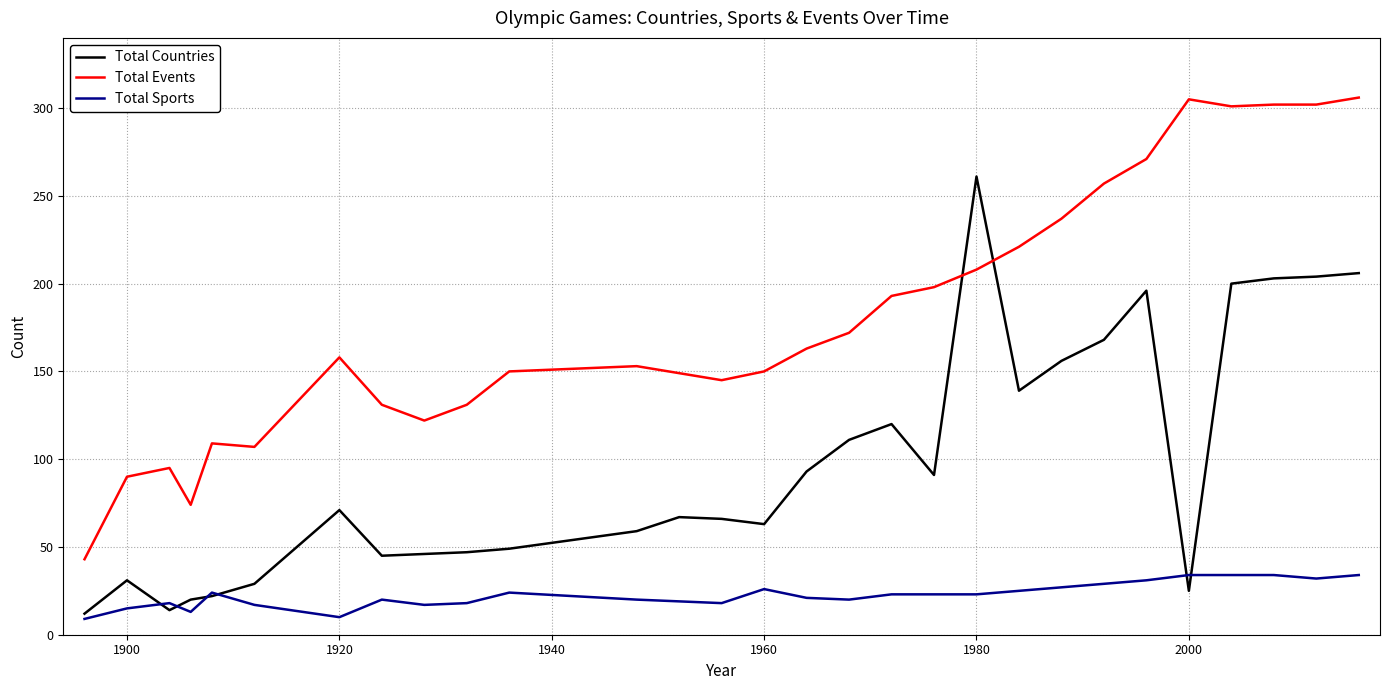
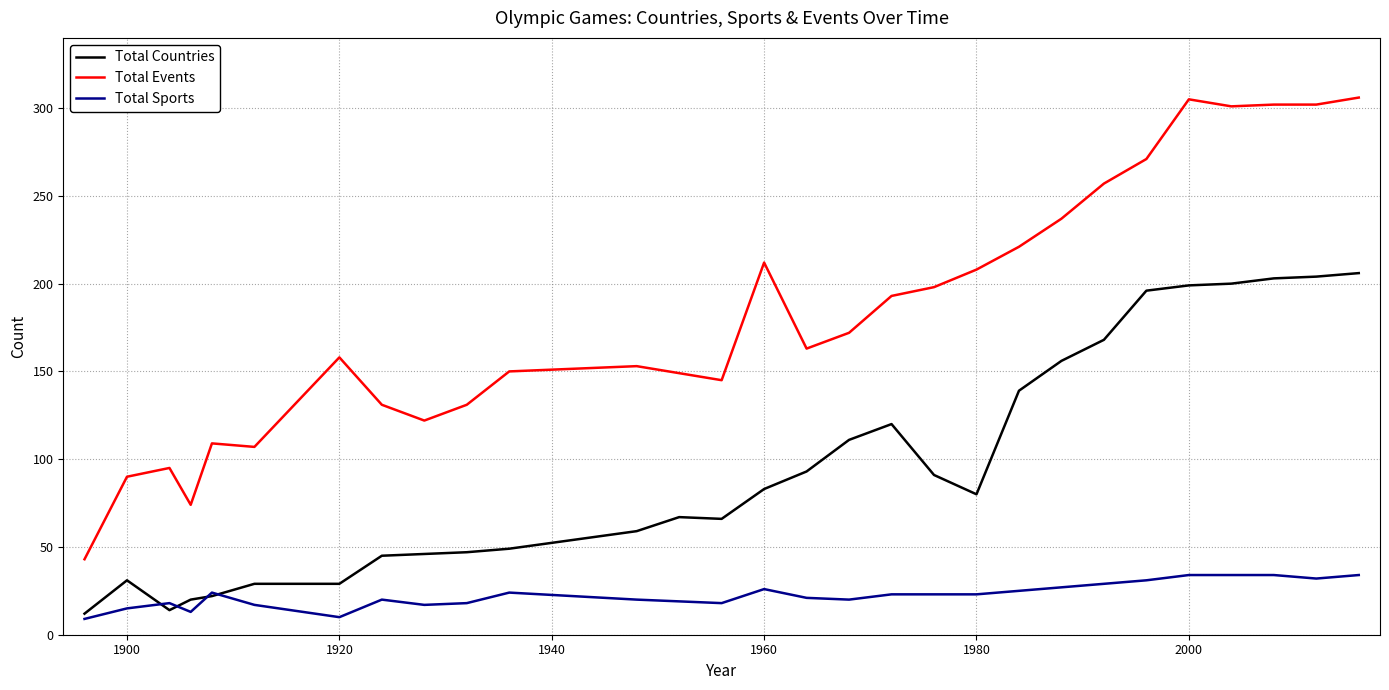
  {
    "Total Countries": {
      "1900": 31,
-     "1920": 71,
-     "1960": 63,
-     "1980": 261,
-     "2000": 25
+     "1920": 29,
+     "1960": 83,
+     "1980": 80,
+     "2000": 199
    },
    "Total Events": {
      "1900": 90,
      "1920": 158,
-     "1960": 150,
+     "1960": 212,
      "1980": 208,
      "2000": 305
    },
    "Total Sports": {
      "1900": 15,
      "1920": 10,
      "1960": 26,
      "1980": 23,
      "2000": 34
    }
  }
